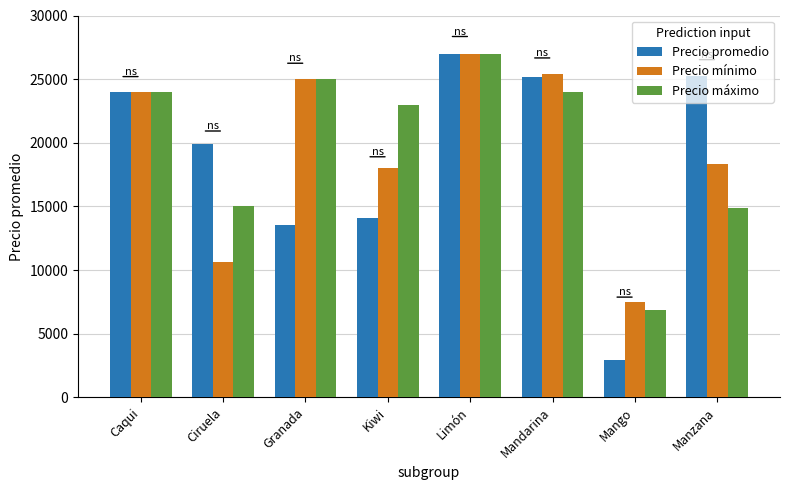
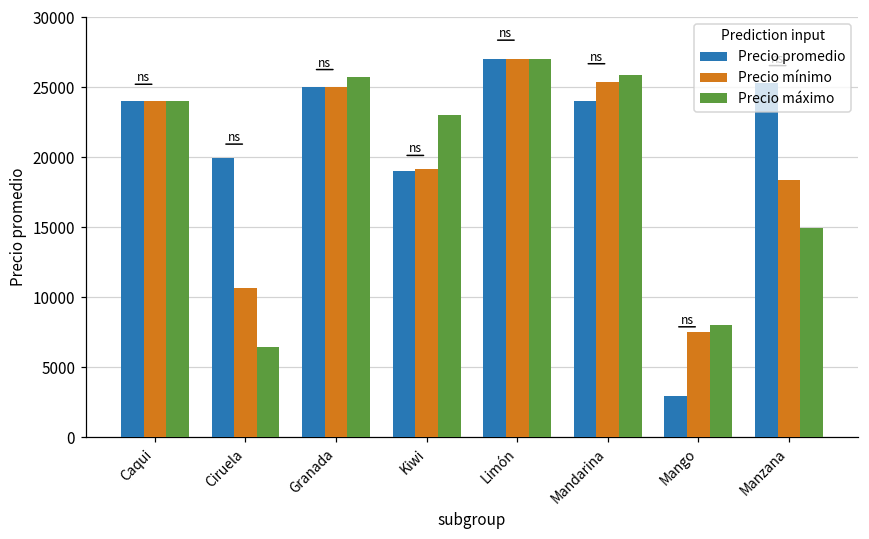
  {
    "Precio promedio": {
      "Caqui": 24000,
      "Ciruela": 19900,
-     "Granada": 13500,
-     "Kiwi": 14100,
+     "Granada": 25000,
+     "Kiwi": 19000,
      "Limón": 27000,
-     "Mandarina": 25200,
+     "Mandarina": 24000,
      "Mango": 3000
    },
    "Precio mínimo": {
      "Caqui": 24000,
      "Ciruela": 10700,
      "Granada": 25000,
-     "Kiwi": 18000,
+     "Kiwi": 19200,
      "Limón": 27000,
      "Mandarina": 25400,
      "Mango": 7500,
      "Manzana": 18400
    },
    "Precio máximo": {
      "Caqui": 24000,
-     "Ciruela": 15000,
-     "Granada": 25000,
+     "Ciruela": 6400,
+     "Granada": 25700,
      "Kiwi": 23000,
      "Limón": 27000,
-     "Mandarina": 24000,
-     "Mango": 6800,
+     "Mandarina": 25800,
+     "Mango": 8000,
      "Manzana": 14900
    }
  }
